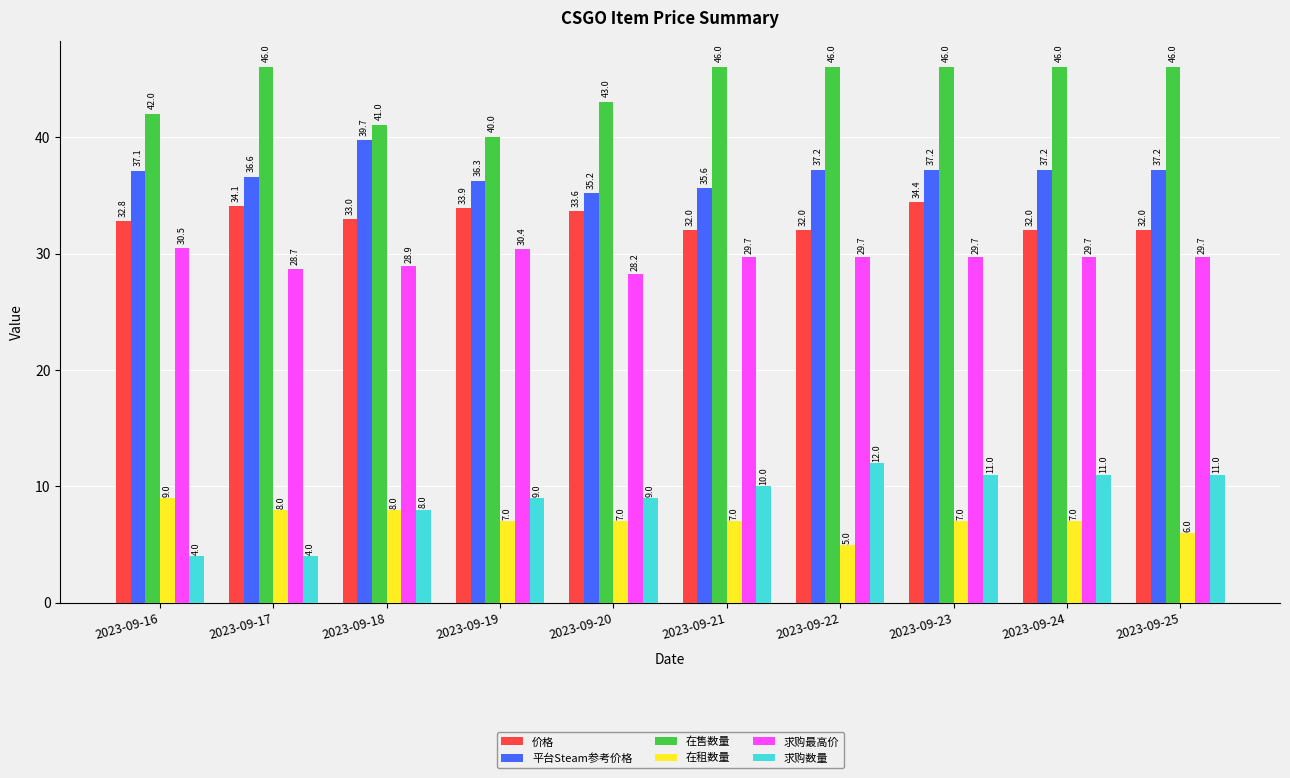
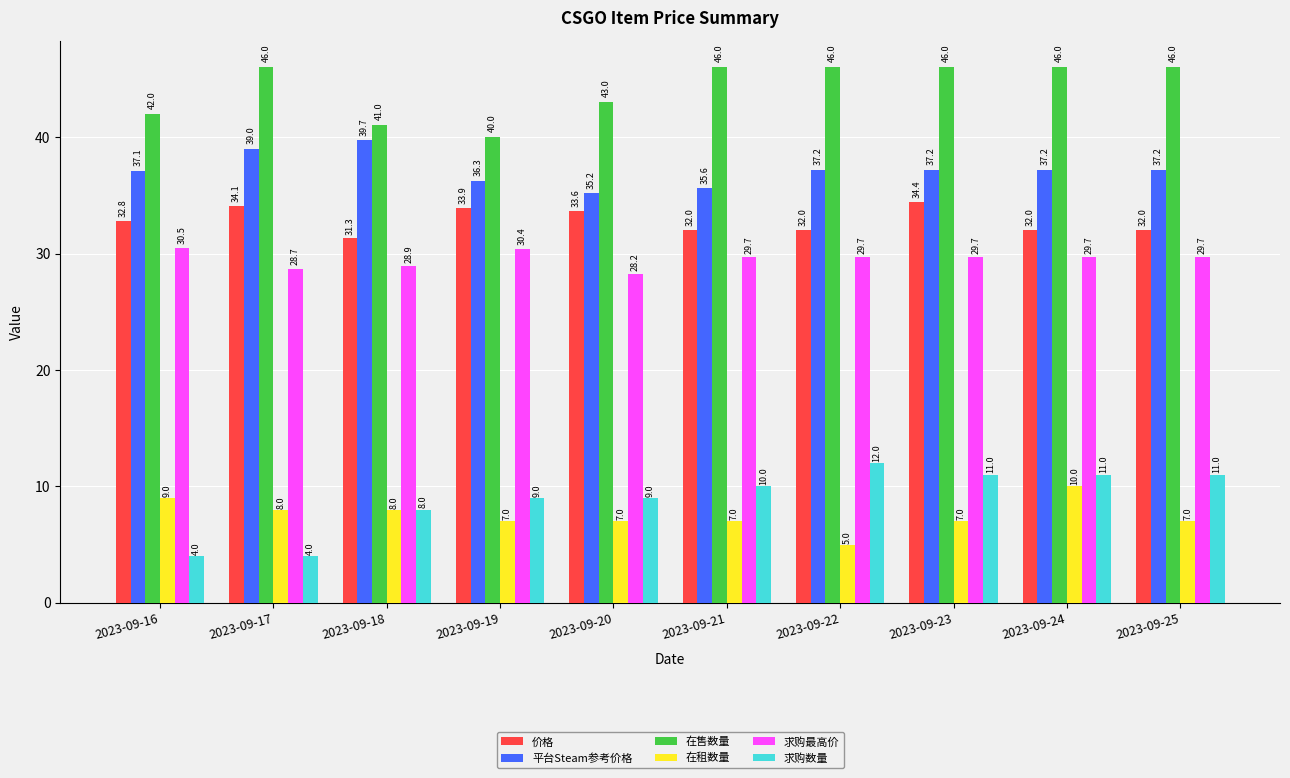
  {
    "价格": {
      "2023-09-16": 32.8,
      "2023-09-17": 34.1,
-     "2023-09-18": 33.0,
+     "2023-09-18": 31.3,
      "2023-09-19": 33.9,
      "2023-09-20": 33.6,
      "2023-09-21": 32.0,
      "2023-09-22": 32.0,
      "2023-09-23": 34.4,
      "2023-09-24": 32.0,
      "2023-09-25": 32.0
    },
    "平台Steam参考价格": {
      "2023-09-16": 37.1,
-     "2023-09-17": 36.6,
+     "2023-09-17": 39.0,
      "2023-09-18": 39.7,
      "2023-09-19": 36.3,
      "2023-09-20": 35.2,
      "2023-09-21": 35.6,
      "2023-09-22": 37.2,
      "2023-09-23": 37.2,
      "2023-09-24": 37.2,
      "2023-09-25": 37.2
    },
    "在售数量": {
      "2023-09-16": 42.0,
      "2023-09-17": 46.0,
      "2023-09-18": 41.0,
      "2023-09-19": 40.0,
      "2023-09-20": 43.0,
      "2023-09-21": 46.0,
      "2023-09-22": 46.0,
      "2023-09-23": 46.0,
      "2023-09-24": 46.0,
      "2023-09-25": 46.0
    },
    "在租数量": {
      "2023-09-16": 9.0,
      "2023-09-17": 8.0,
      "2023-09-18": 8.0,
      "2023-09-19": 7.0,
      "2023-09-20": 7.0,
      "2023-09-21": 7.0,
      "2023-09-22": 5.0,
      "2023-09-23": 7.0,
-     "2023-09-24": 7.0,
-     "2023-09-25": 6.0
+     "2023-09-24": 10.0,
+     "2023-09-25": 7.0
    },
    "求购最高价": {
      "2023-09-16": 30.5,
      "2023-09-17": 28.7,
      "2023-09-18": 28.9,
      "2023-09-19": 30.4,
      "2023-09-20": 28.2,
      "2023-09-21": 29.7,
      "2023-09-22": 29.7,
      "2023-09-23": 29.7,
      "2023-09-24": 29.7,
      "2023-09-25": 29.7
    },
    "求购数量": {
      "2023-09-16": 4.0,
      "2023-09-17": 4.0,
      "2023-09-18": 8.0,
      "2023-09-19": 9.0,
      "2023-09-20": 9.0,
      "2023-09-21": 10.0,
      "2023-09-22": 12.0,
      "2023-09-23": 11.0,
      "2023-09-24": 11.0,
      "2023-09-25": 11.0
    }
  }
